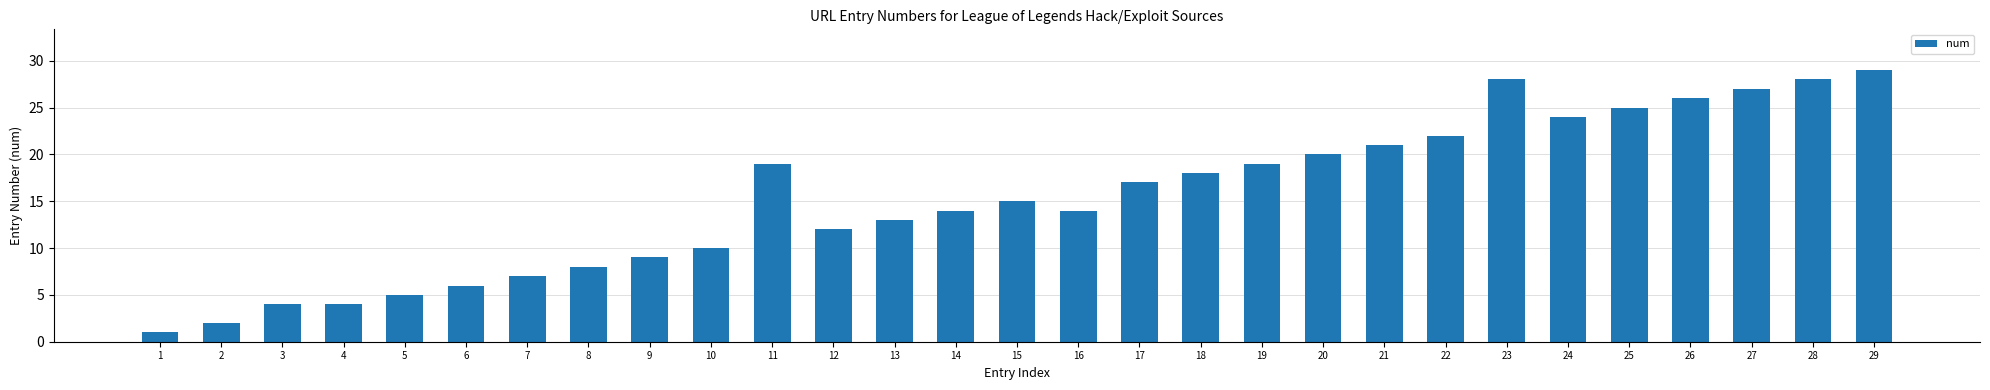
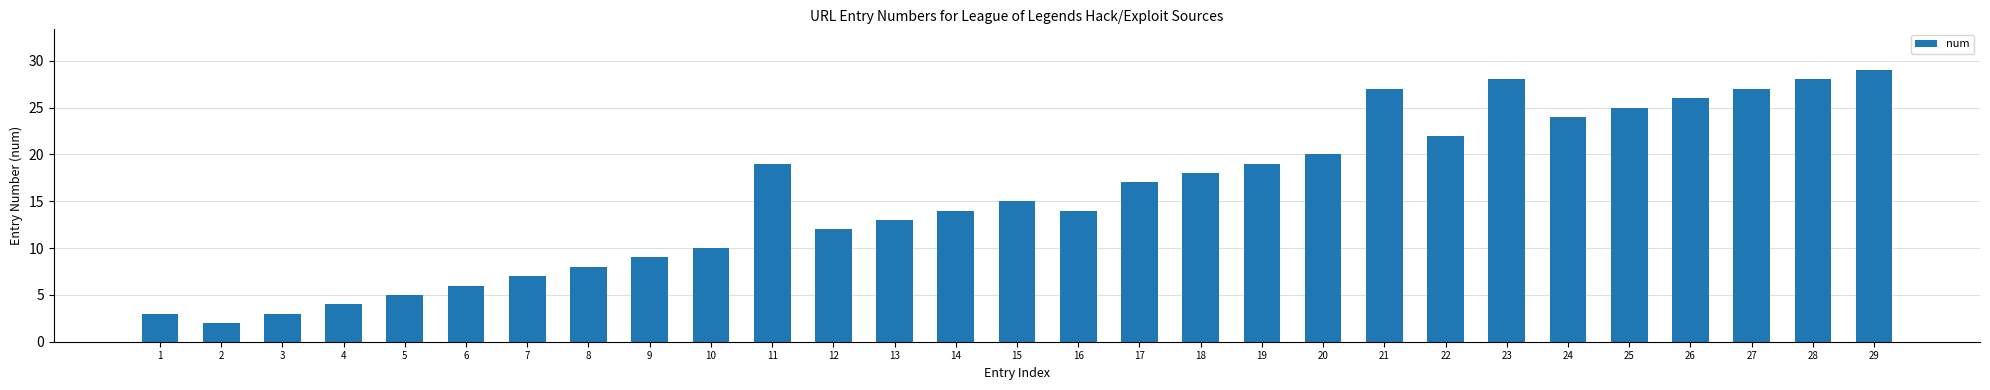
  {
-   "1": 1,
+   "1": 3,
    "2": 2,
-   "3": 4,
+   "3": 3,
    "4": 4,
    "5": 5,
    "6": 6,
    "7": 7,
    "8": 8,
    "9": 9,
    "10": 10,
    "11": 19,
    "12": 12,
    "13": 13,
    "14": 14,
    "15": 15,
    "16": 14,
    "17": 17,
    "18": 18,
    "19": 19,
    "20": 20,
-   "21": 21,
+   "21": 27,
    "22": 22,
    "23": 28,
    "24": 24,
    "25": 25,
    "26": 26,
    "27": 27,
    "28": 28,
    "29": 29
  }
